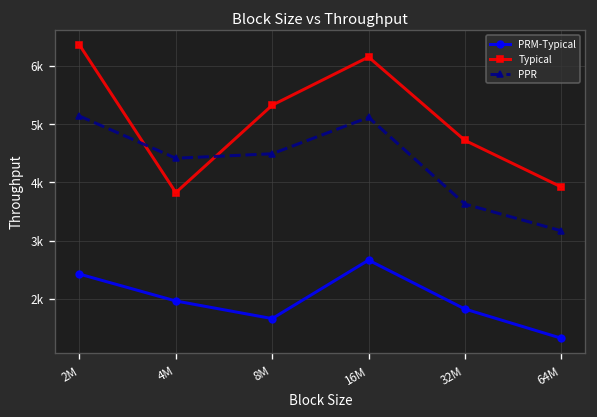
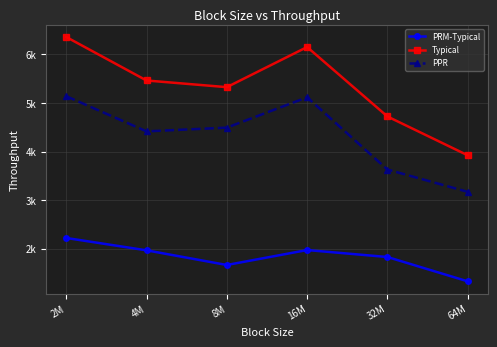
  {
    "PRM-Typical": {
-     "2M": 2400,
+     "2M": 2200,
      "4M": 2000,
      "8M": 1700,
-     "16M": 2700,
+     "16M": 2000,
      "32M": 1800,
      "64M": 1300
    },
    "Typical": {
      "2M": 6400,
-     "4M": 3800,
+     "4M": 5500,
      "8M": 5300,
      "16M": 6200,
      "32M": 4700,
      "64M": 3900
    },
    "PPR": {
      "2M": 5100,
      "4M": 4400,
      "8M": 4500,
      "16M": 5100,
      "32M": 3600,
      "64M": 3200
    }
  }
